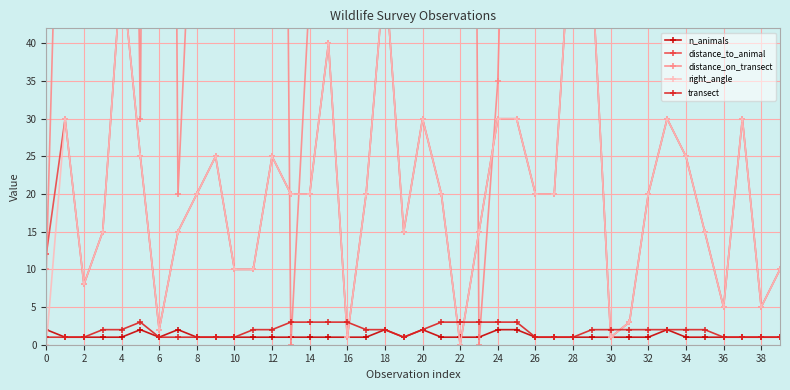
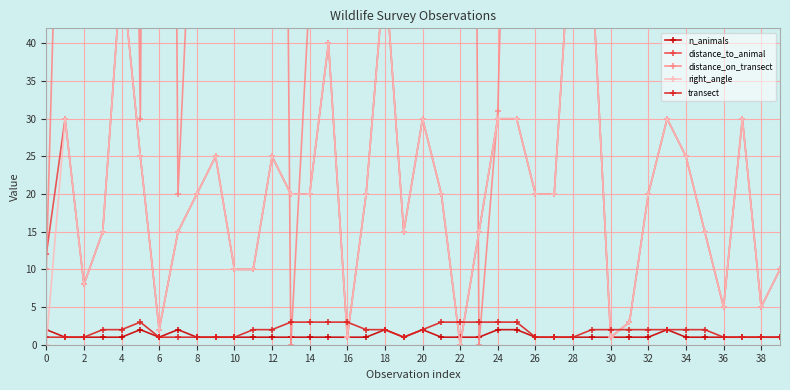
  {
    "distance_on_transect": {
      "0": 10,
-     "24": 35
+     "24": 31
    },
    "right_angle": {
      "0": 0
    }
  }
